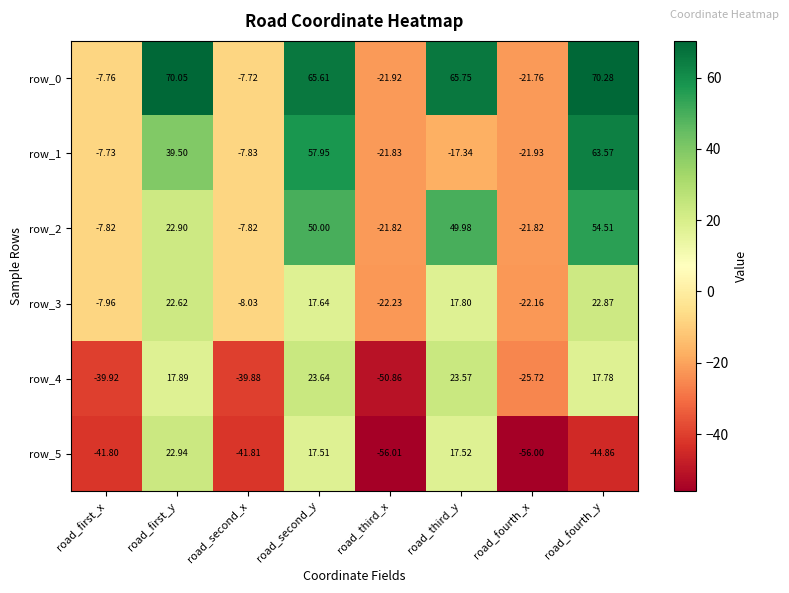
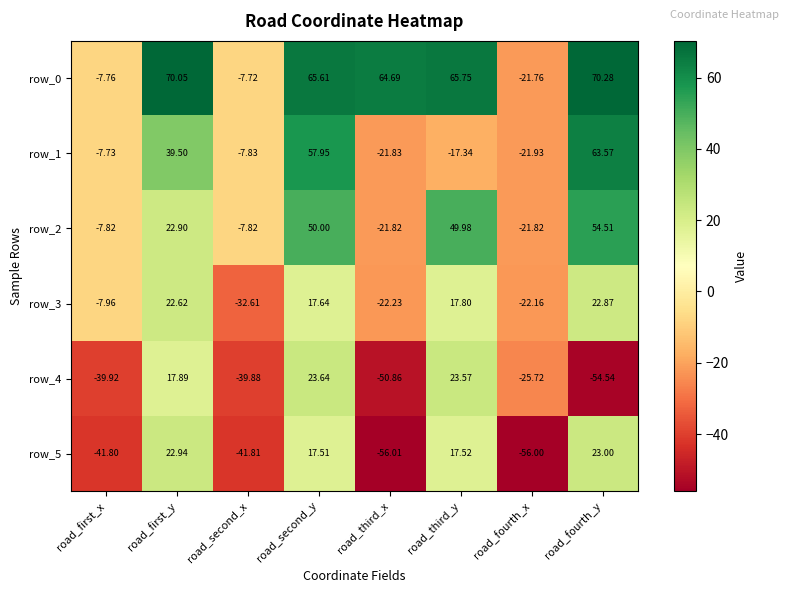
  {
    "row_0": {
      "road_first_x": -7.76,
      "road_first_y": 70.05,
      "road_second_x": -7.72,
      "road_second_y": 65.61,
-     "road_third_x": -21.92,
+     "road_third_x": 64.69,
      "road_third_y": 65.75,
      "road_fourth_x": -21.76,
      "road_fourth_y": 70.28
    },
    "row_1": {
      "road_first_x": -7.73,
      "road_first_y": 39.50,
      "road_second_x": -7.83,
      "road_second_y": 57.95,
      "road_third_x": -21.83,
      "road_third_y": -17.34,
      "road_fourth_x": -21.93,
      "road_fourth_y": 63.57
    },
    "row_2": {
      "road_first_x": -7.82,
      "road_first_y": 22.90,
      "road_second_x": -7.82,
      "road_second_y": 50.00,
      "road_third_x": -21.82,
      "road_third_y": 49.98,
      "road_fourth_x": -21.82,
      "road_fourth_y": 54.51
    },
    "row_3": {
      "road_first_x": -7.96,
      "road_first_y": 22.62,
-     "road_second_x": -8.03,
+     "road_second_x": -32.61,
      "road_second_y": 17.64,
      "road_third_x": -22.23,
      "road_third_y": 17.80,
      "road_fourth_x": -22.16,
      "road_fourth_y": 22.87
    },
    "row_4": {
      "road_first_x": -39.92,
      "road_first_y": 17.89,
      "road_second_x": -39.88,
      "road_second_y": 23.64,
      "road_third_x": -50.86,
      "road_third_y": 23.57,
      "road_fourth_x": -25.72,
-     "road_fourth_y": 17.78
+     "road_fourth_y": -54.54
    },
    "row_5": {
      "road_first_x": -41.80,
      "road_first_y": 22.94,
      "road_second_x": -41.81,
      "road_second_y": 17.51,
      "road_third_x": -56.01,
      "road_third_y": 17.52,
      "road_fourth_x": -56.00,
-     "road_fourth_y": -44.86
+     "road_fourth_y": 23.00
    }
  }
